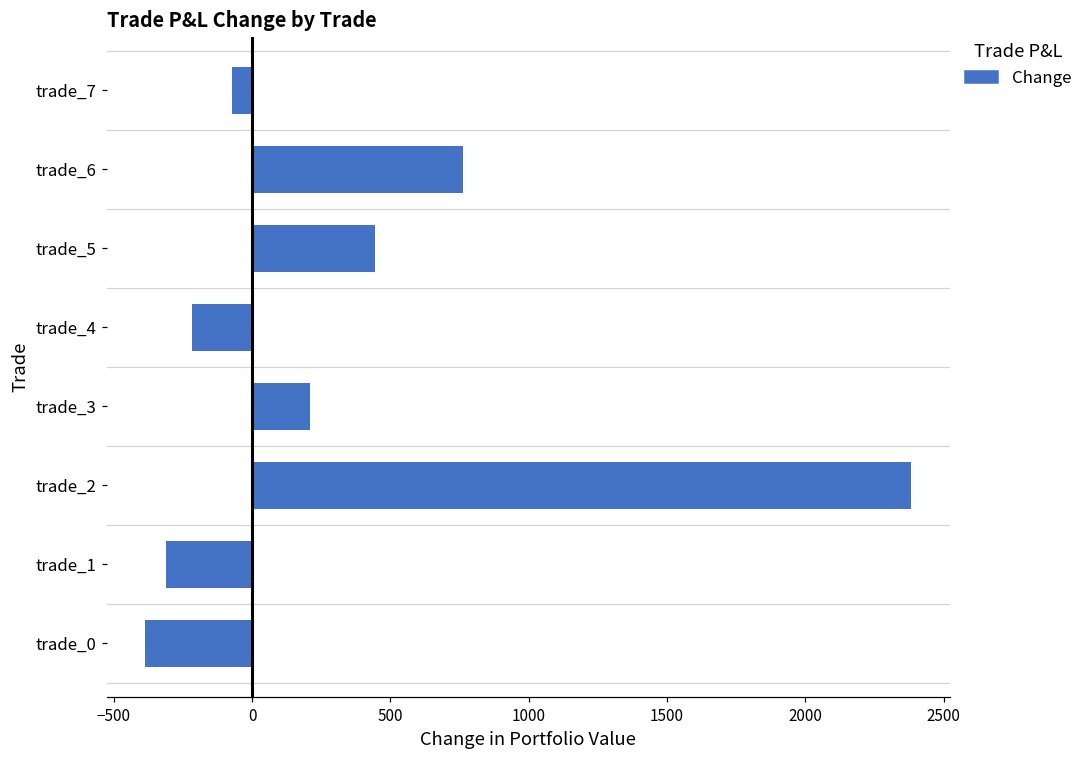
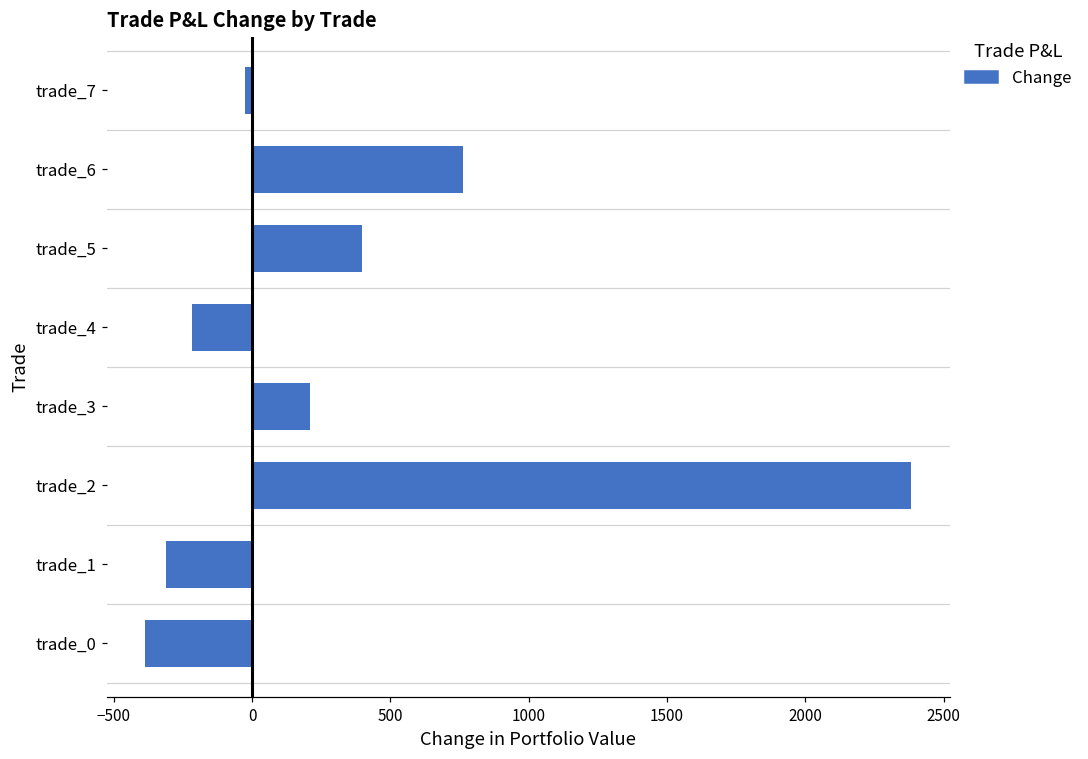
  {
-   "trade_7": -70,
+   "trade_7": -20,
    "trade_6": 760,
-   "trade_5": 440,
+   "trade_5": 400,
    "trade_4": -220,
    "trade_3": 210,
    "trade_2": 2380,
    "trade_1": -310,
    "trade_0": -390
  }
